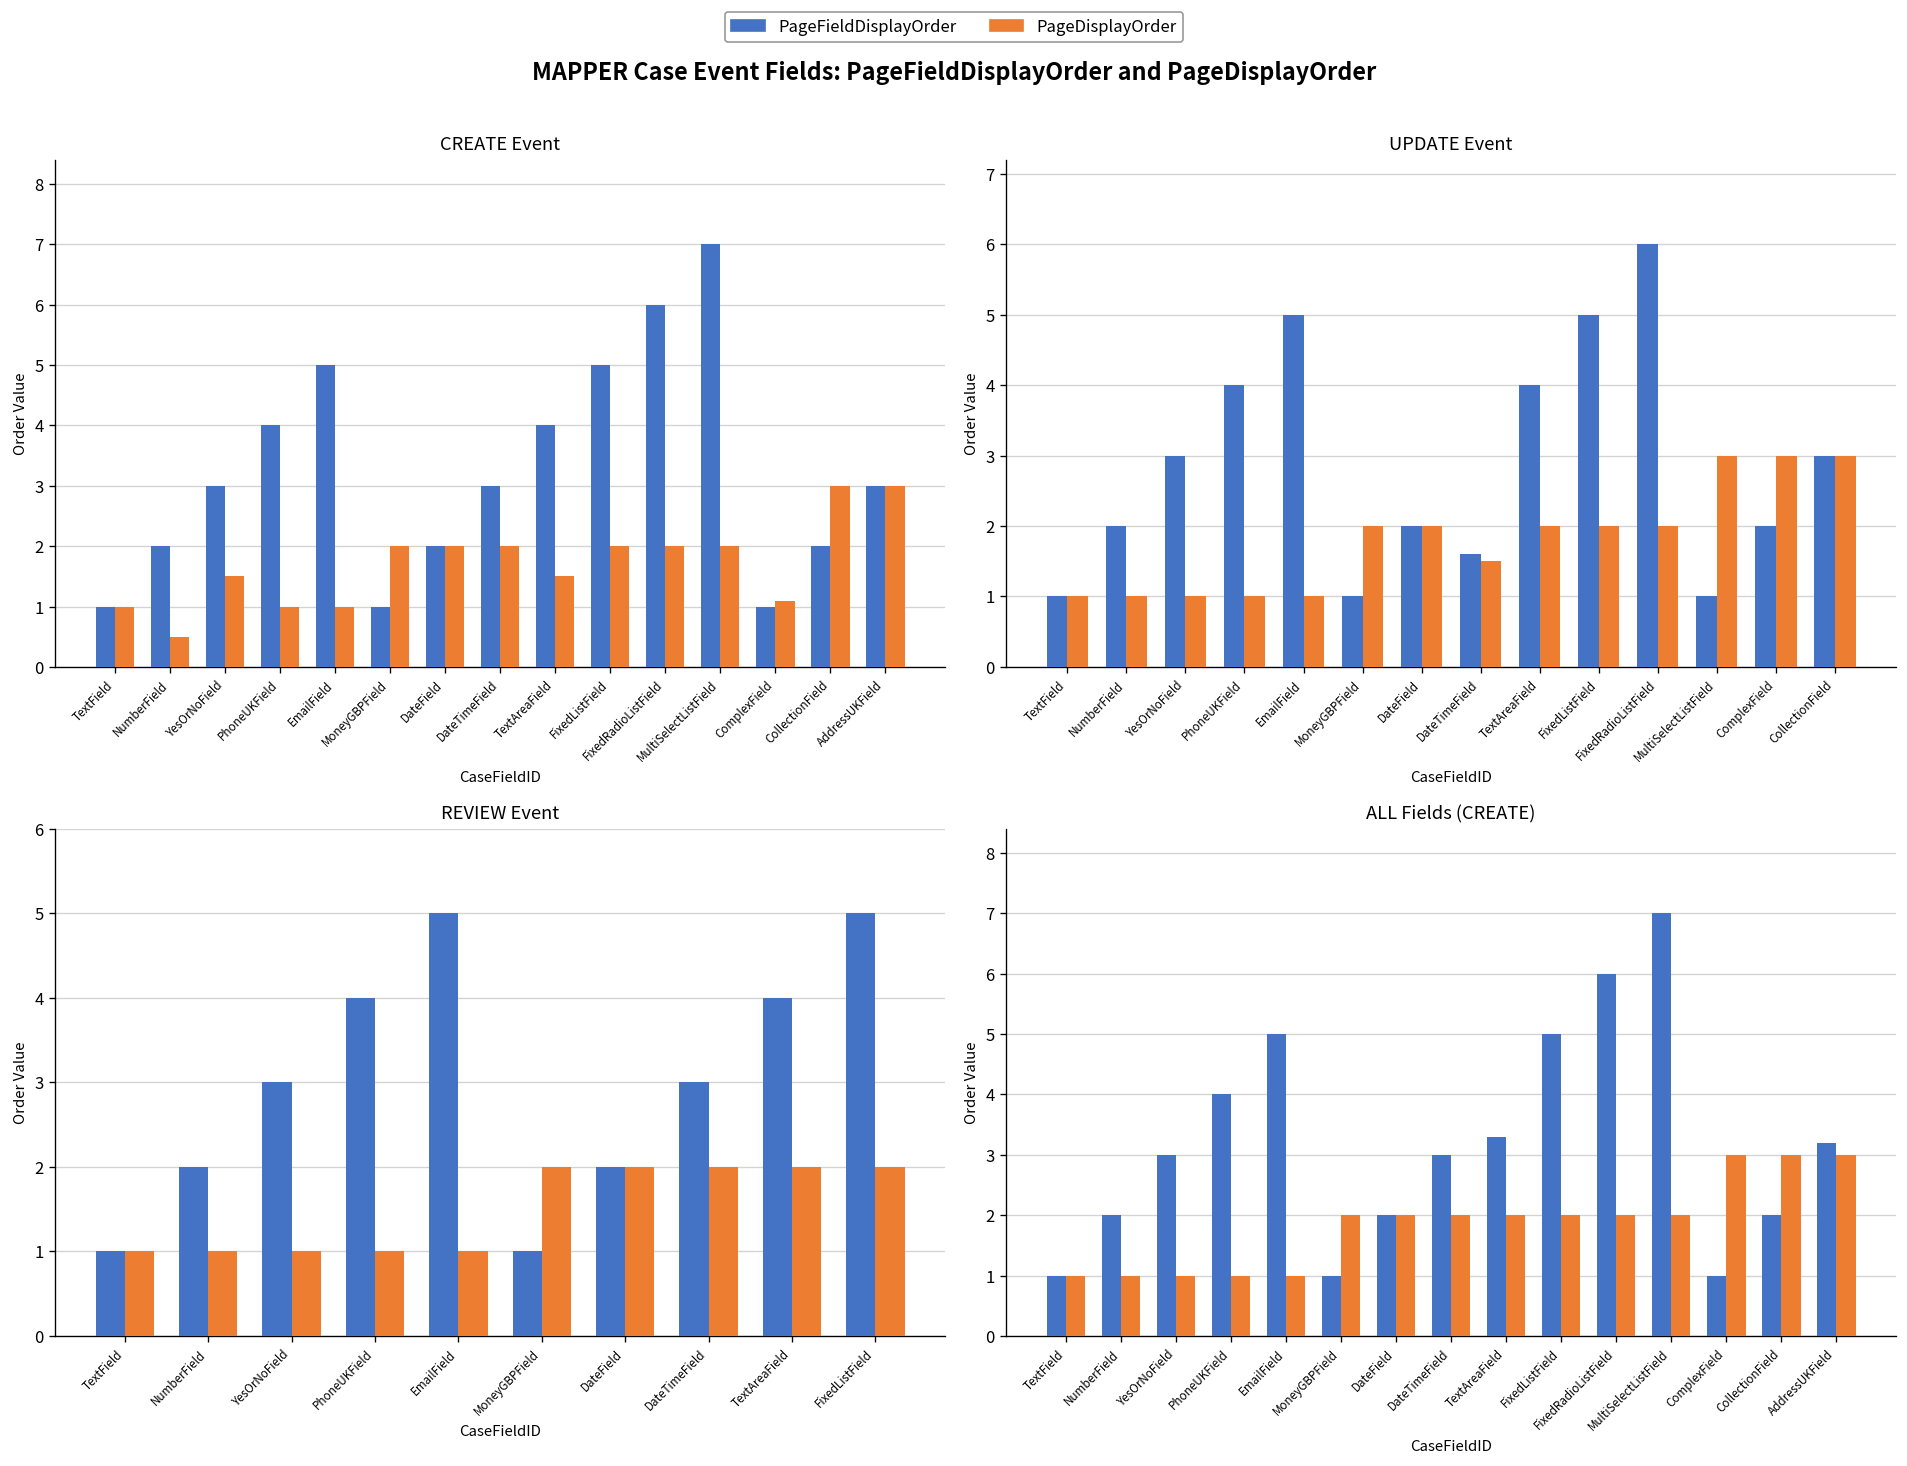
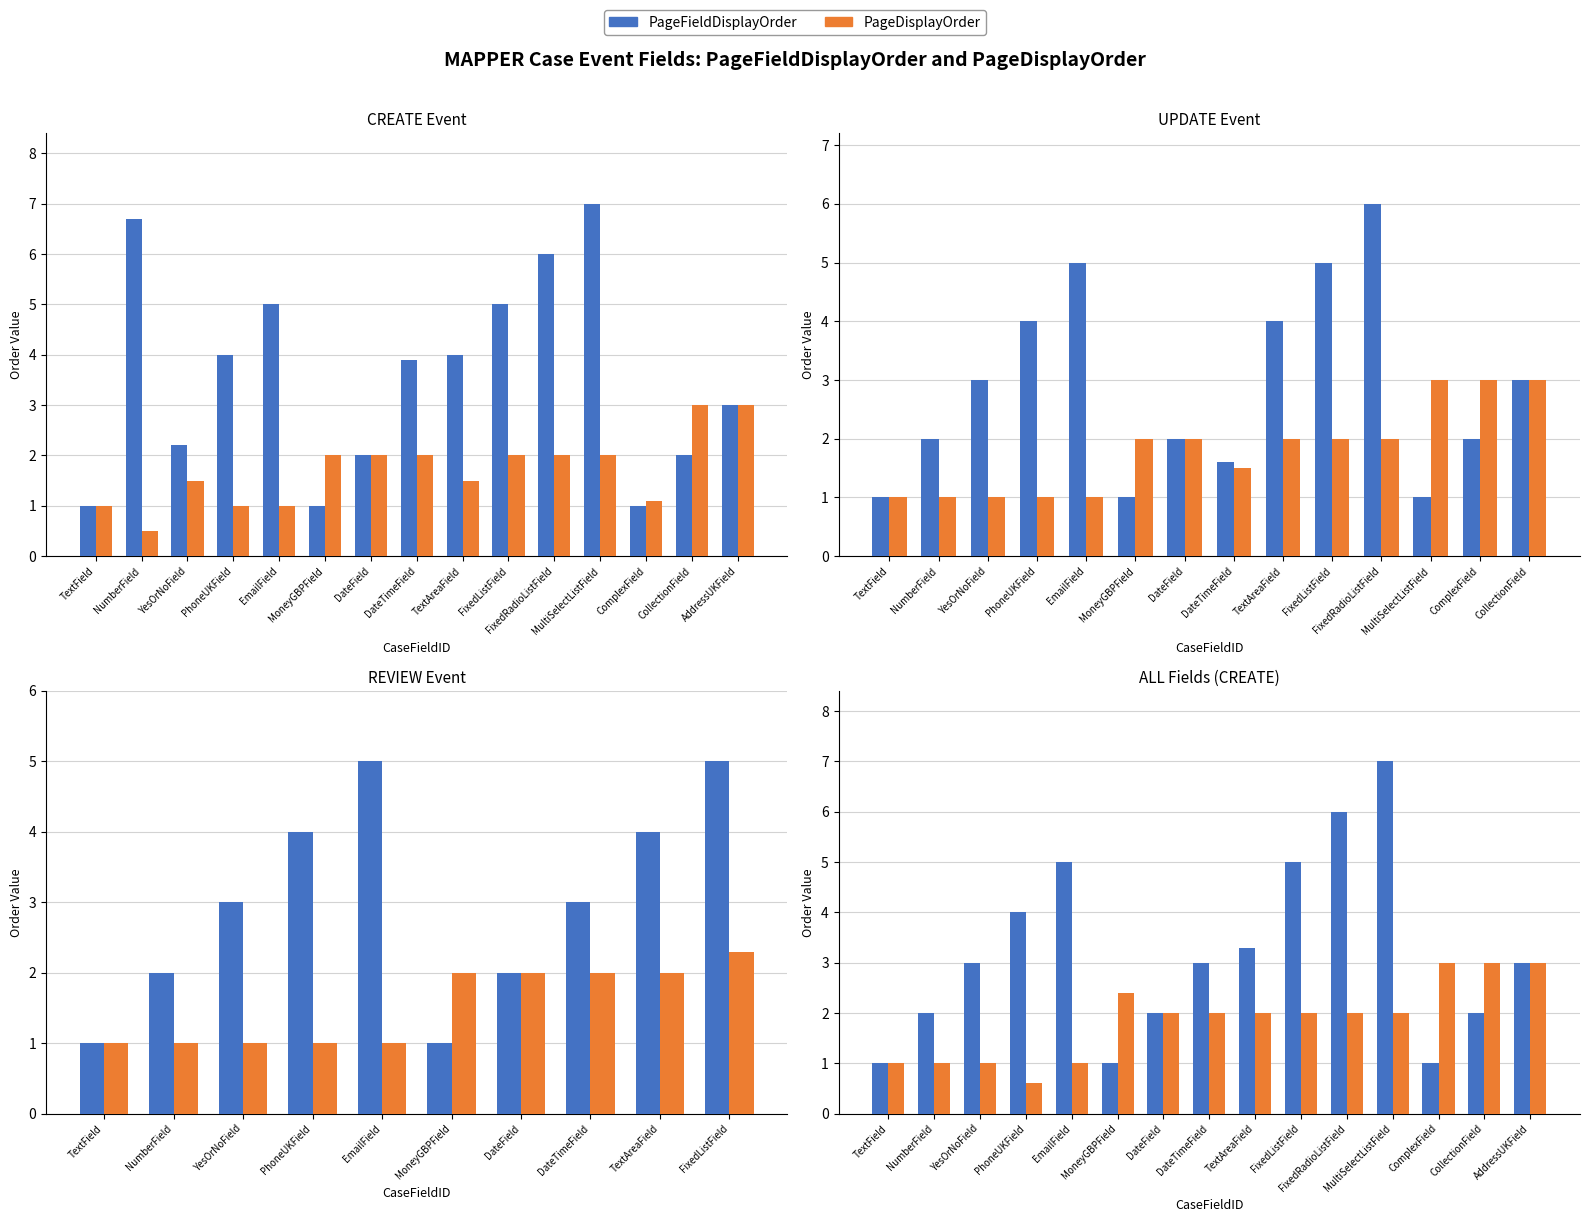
  {
    "CREATE Event": {
      "PageFieldDisplayOrder": {
        "TextField": 1.0,
-       "NumberField": 2.0,
-       "YesOrNoField": 3.0,
+       "NumberField": 6.7,
+       "YesOrNoField": 2.2,
        "PhoneUKField": 4.0,
        "EmailField": 5.0,
        "MoneyGBPField": 1.0,
        "DateField": 2.0,
-       "DateTimeField": 3.0,
+       "DateTimeField": 3.9,
        "TextAreaField": 4.0,
        "FixedListField": 5.0,
        "FixedRadioListField": 6.0,
        "MultiSelectListField": 7.0,
        "ComplexField": 1.0,
        "CollectionField": 2.0,
        "AddressUKField": 3.0
      },
      "PageDisplayOrder": {
        "TextField": 1.0,
        "NumberField": 0.5,
        "YesOrNoField": 1.5,
        "PhoneUKField": 1.0,
        "EmailField": 1.0,
        "MoneyGBPField": 2.0,
        "DateField": 2.0,
        "DateTimeField": 2.0,
        "TextAreaField": 1.5,
        "FixedListField": 2.0,
        "FixedRadioListField": 2.0,
        "MultiSelectListField": 2.0,
        "ComplexField": 1.1,
        "CollectionField": 3.0,
        "AddressUKField": 3.0
      }
    },
    "UPDATE Event": {
      "PageFieldDisplayOrder": {
        "TextField": 1.0,
        "NumberField": 2.0,
        "YesOrNoField": 3.0,
        "PhoneUKField": 4.0,
        "EmailField": 5.0,
        "MoneyGBPField": 1.0,
        "DateField": 2.0,
        "DateTimeField": 1.6,
        "TextAreaField": 4.0,
        "FixedListField": 5.0,
        "FixedRadioListField": 6.0,
        "MultiSelectListField": 1.0,
        "ComplexField": 2.0,
        "CollectionField": 3.0
      },
      "PageDisplayOrder": {
        "TextField": 1.0,
        "NumberField": 1.0,
        "YesOrNoField": 1.0,
        "PhoneUKField": 1.0,
        "EmailField": 1.0,
        "MoneyGBPField": 2.0,
        "DateField": 2.0,
        "DateTimeField": 1.5,
        "TextAreaField": 2.0,
        "FixedListField": 2.0,
        "FixedRadioListField": 2.0,
        "MultiSelectListField": 3.0,
        "ComplexField": 3.0,
        "CollectionField": 3.0
      }
    },
    "REVIEW Event": {
      "PageFieldDisplayOrder": {
        "TextField": 1.0,
        "NumberField": 2.0,
        "YesOrNoField": 3.0,
        "PhoneUKField": 4.0,
        "EmailField": 5.0,
        "MoneyGBPField": 1.0,
        "DateField": 2.0,
        "DateTimeField": 3.0,
        "TextAreaField": 4.0,
        "FixedListField": 5.0
      },
      "PageDisplayOrder": {
        "TextField": 1.0,
        "NumberField": 1.0,
        "YesOrNoField": 1.0,
        "PhoneUKField": 1.0,
        "EmailField": 1.0,
        "MoneyGBPField": 2.0,
        "DateField": 2.0,
        "DateTimeField": 2.0,
        "TextAreaField": 2.0,
-       "FixedListField": 2.0
+       "FixedListField": 2.3
      }
    },
    "ALL Fields (CREATE)": {
      "PageFieldDisplayOrder": {
        "TextField": 1.0,
        "NumberField": 2.0,
        "YesOrNoField": 3.0,
        "PhoneUKField": 4.0,
        "EmailField": 5.0,
        "MoneyGBPField": 1.0,
        "DateField": 2.0,
        "DateTimeField": 3.0,
        "TextAreaField": 3.3,
        "FixedListField": 5.0,
        "FixedRadioListField": 6.0,
        "MultiSelectListField": 7.0,
        "ComplexField": 1.0,
        "CollectionField": 2.0,
-       "AddressUKField": 3.2
+       "AddressUKField": 3.0
      },
      "PageDisplayOrder": {
        "TextField": 1.0,
        "NumberField": 1.0,
        "YesOrNoField": 1.0,
-       "PhoneUKField": 1.0,
+       "PhoneUKField": 0.6,
        "EmailField": 1.0,
-       "MoneyGBPField": 2.0,
+       "MoneyGBPField": 2.4,
        "DateField": 2.0,
        "DateTimeField": 2.0,
        "TextAreaField": 2.0,
        "FixedListField": 2.0,
        "FixedRadioListField": 2.0,
        "MultiSelectListField": 2.0,
        "ComplexField": 3.0,
        "CollectionField": 3.0,
        "AddressUKField": 3.0
      }
    }
  }
